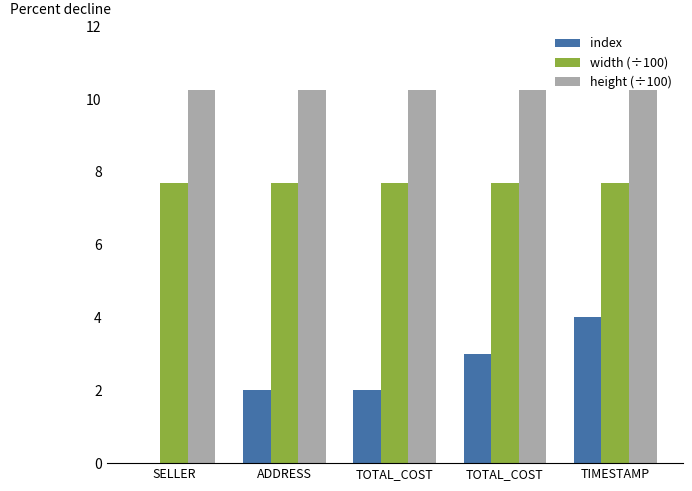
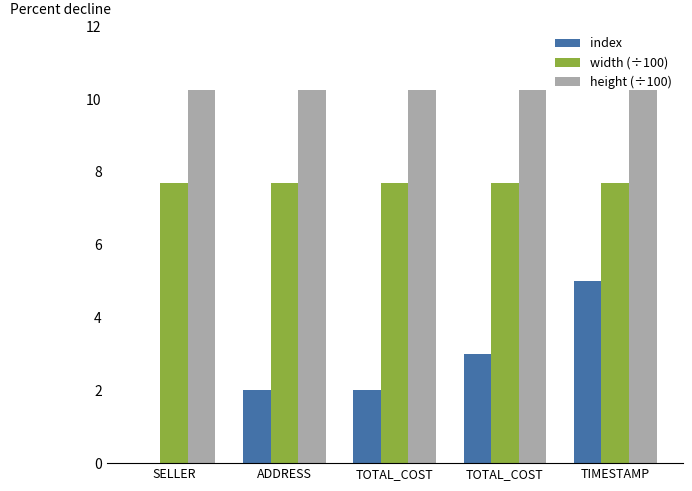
  {
    "index": {
      "SELLER": 0,
      "ADDRESS": 2,
-     "TIMESTAMP": 4
+     "TIMESTAMP": 5
    },
    "width (÷100)": {
      "SELLER": 7.7,
      "ADDRESS": 7.7,
      "TIMESTAMP": 7.7
    },
    "height (÷100)": {
      "SELLER": 10.2,
      "ADDRESS": 10.2,
      "TIMESTAMP": 10.2
    }
  }
